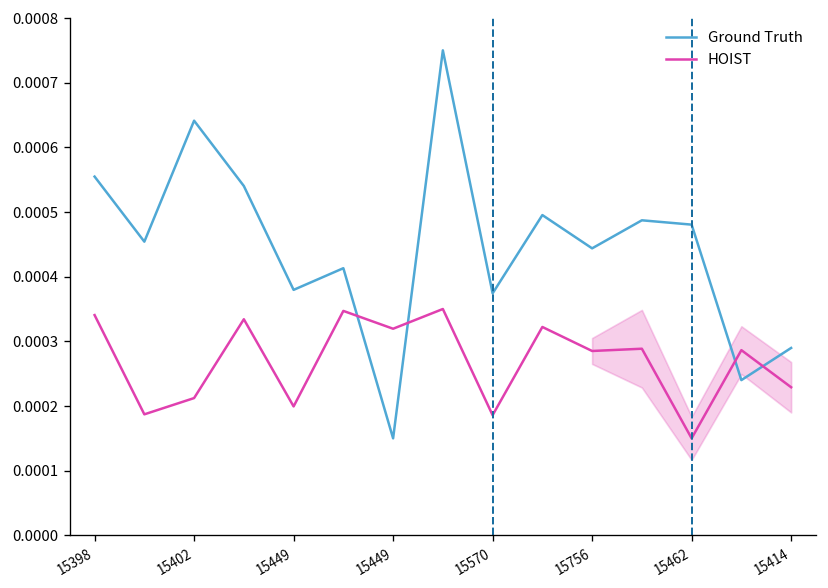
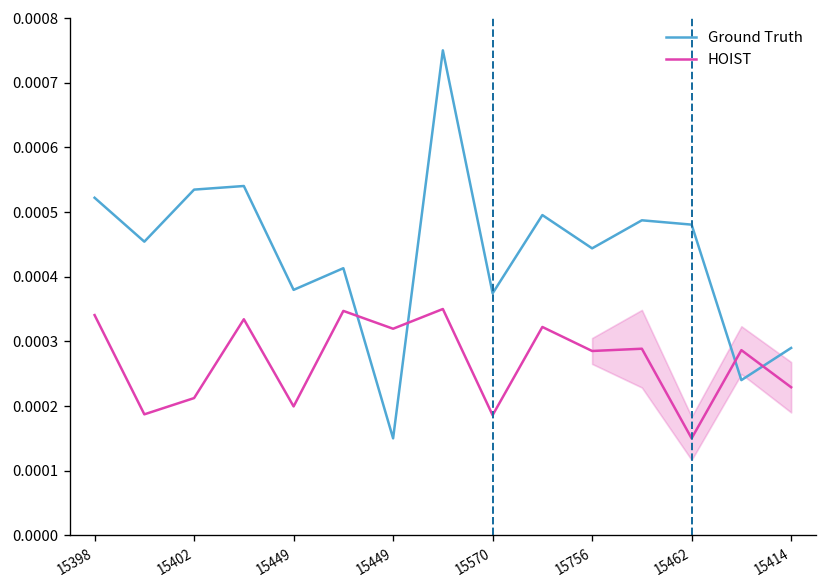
  {
    "Ground Truth": {
-     "15398": 0.00055,
-     "15402": 0.00064,
+     "15398": 0.00052,
+     "15402": 0.00053,
      "15570": 0.00037,
      "15756": 0.00044,
      "15462": 0.00048,
      "15414": 0.00029
    }
  }
